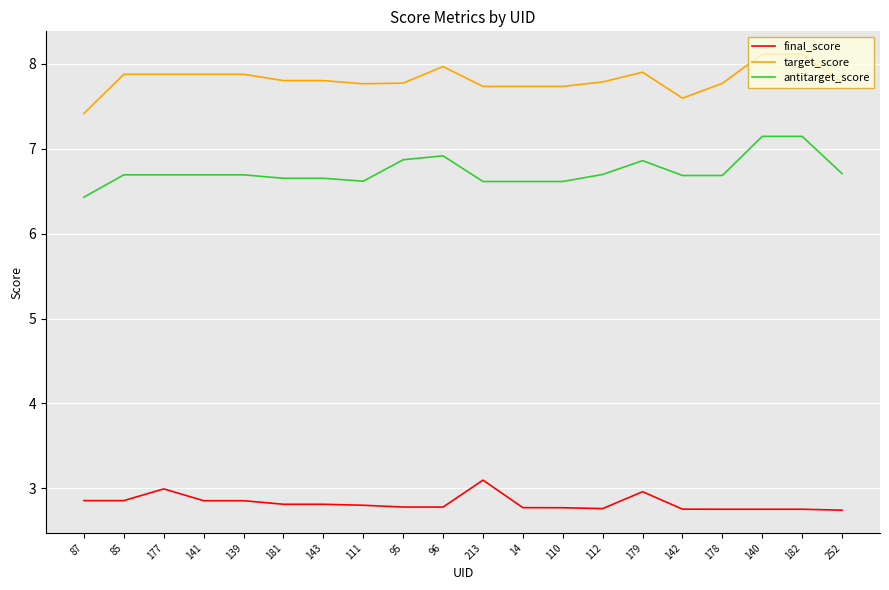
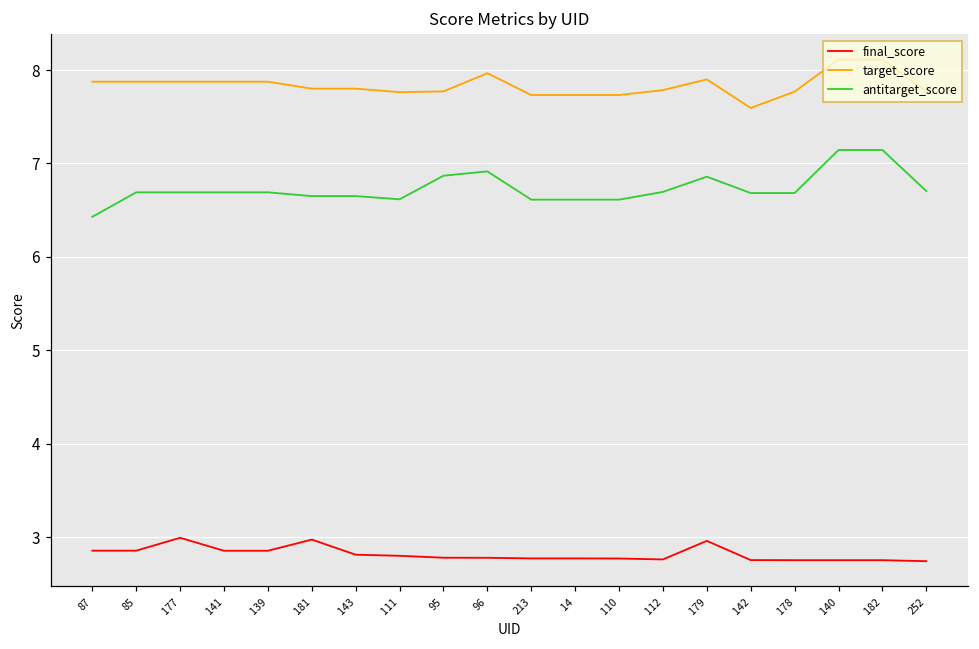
  {
    "final_score": {
      "87": 2.9,
      "85": 2.9,
      "177": 3.0,
      "141": 2.9,
      "139": 2.9,
-     "181": 2.8,
+     "181": 3.0,
      "143": 2.8,
      "111": 2.8,
      "95": 2.8,
      "96": 2.8,
-     "213": 3.1,
+     "213": 2.8,
      "14": 2.8,
      "110": 2.8,
      "112": 2.8,
      "179": 3.0,
      "142": 2.8,
      "178": 2.8,
      "140": 2.8,
      "182": 2.8,
      "252": 2.7
    },
    "target_score": {
-     "87": 7.4,
+     "87": 7.9,
      "85": 7.9,
      "177": 7.9,
      "141": 7.9,
      "139": 7.9,
      "181": 7.8,
      "143": 7.8,
      "111": 7.8,
      "95": 7.8,
      "96": 8.0,
      "213": 7.7,
      "14": 7.7,
      "110": 7.7,
      "112": 7.8,
      "179": 7.9,
      "142": 7.6,
      "178": 7.8
    },
    "antitarget_score": {
      "87": 6.4,
      "85": 6.7,
      "177": 6.7,
      "141": 6.7,
      "139": 6.7,
      "181": 6.7,
      "143": 6.7,
      "111": 6.6,
      "95": 6.9,
      "96": 6.9,
      "213": 6.6,
      "14": 6.6,
      "110": 6.6,
      "112": 6.7,
      "179": 6.9,
      "142": 6.7,
      "178": 6.7,
      "140": 7.1,
      "182": 7.1,
      "252": 6.7
    }
  }
